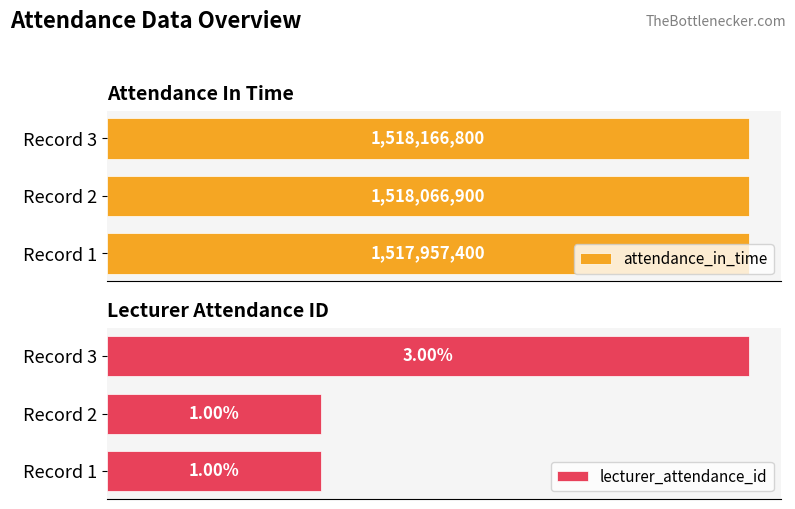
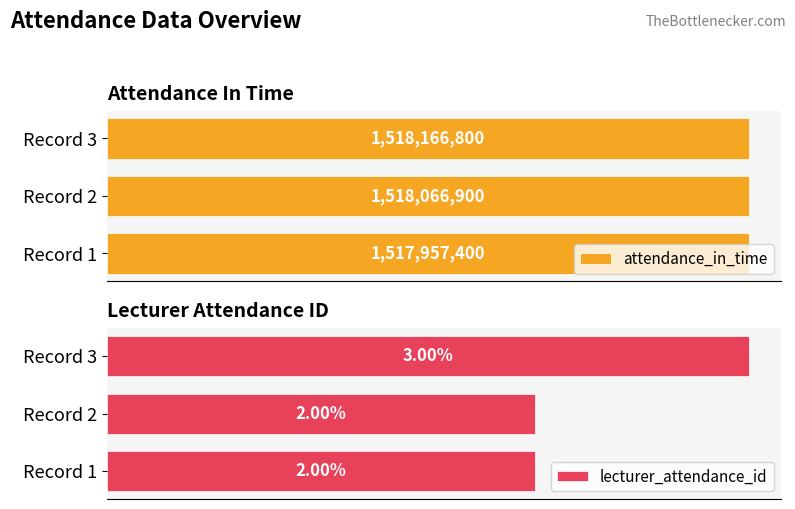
  {
    "Attendance In Time": {
      "Record 3": "1,518,166,800",
      "Record 2": "1,518,066,900"
    },
    "Lecturer Attendance ID": {
      "Record 3": "3.00%",
-     "Record 2": "1.00%",
-     "Record 1": "1.00%"
+     "Record 2": "2.00%",
+     "Record 1": "2.00%"
    }
  }
